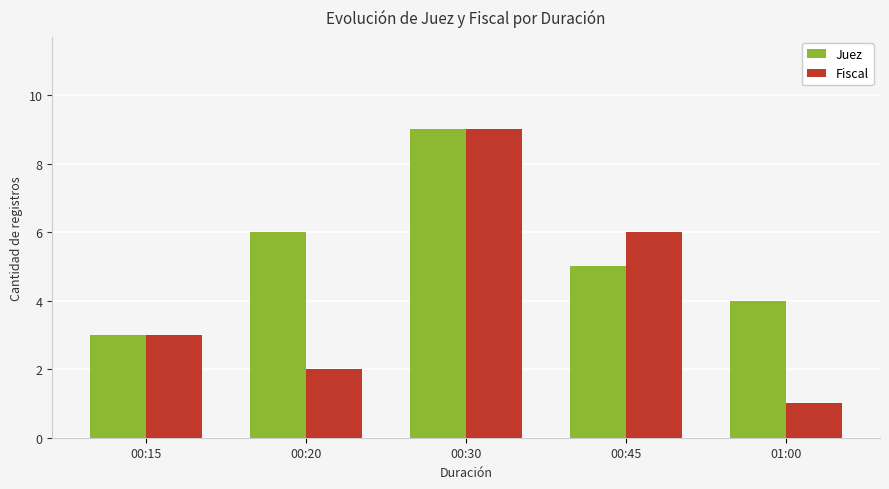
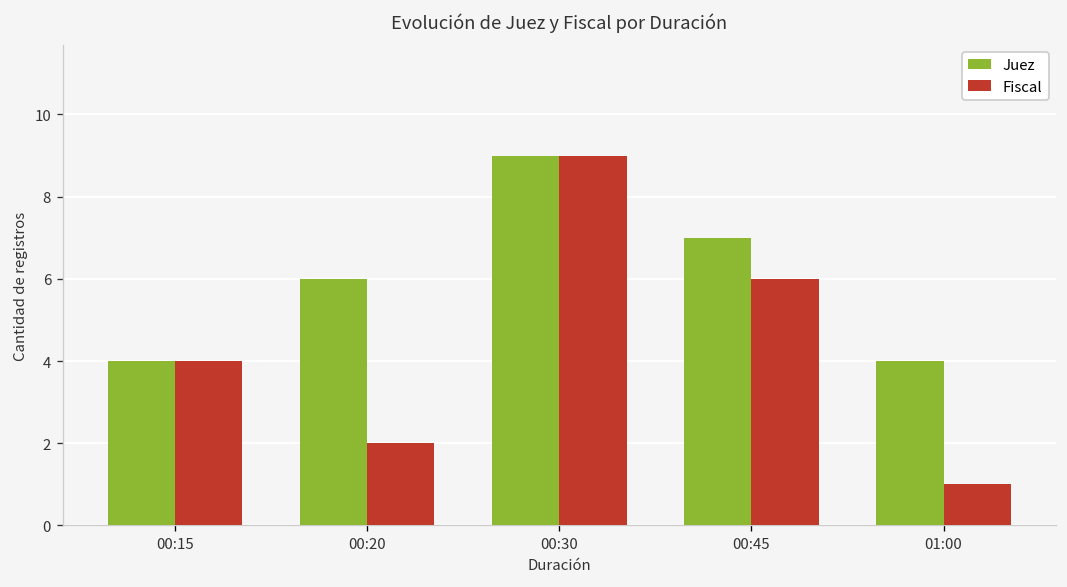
  {
    "Juez": {
-     "00:15": 3,
+     "00:15": 4,
      "00:20": 6,
      "00:30": 9,
-     "00:45": 5,
+     "00:45": 7,
      "01:00": 4
    },
    "Fiscal": {
-     "00:15": 3,
+     "00:15": 4,
      "00:20": 2,
      "00:30": 9,
      "00:45": 6,
      "01:00": 1
    }
  }
